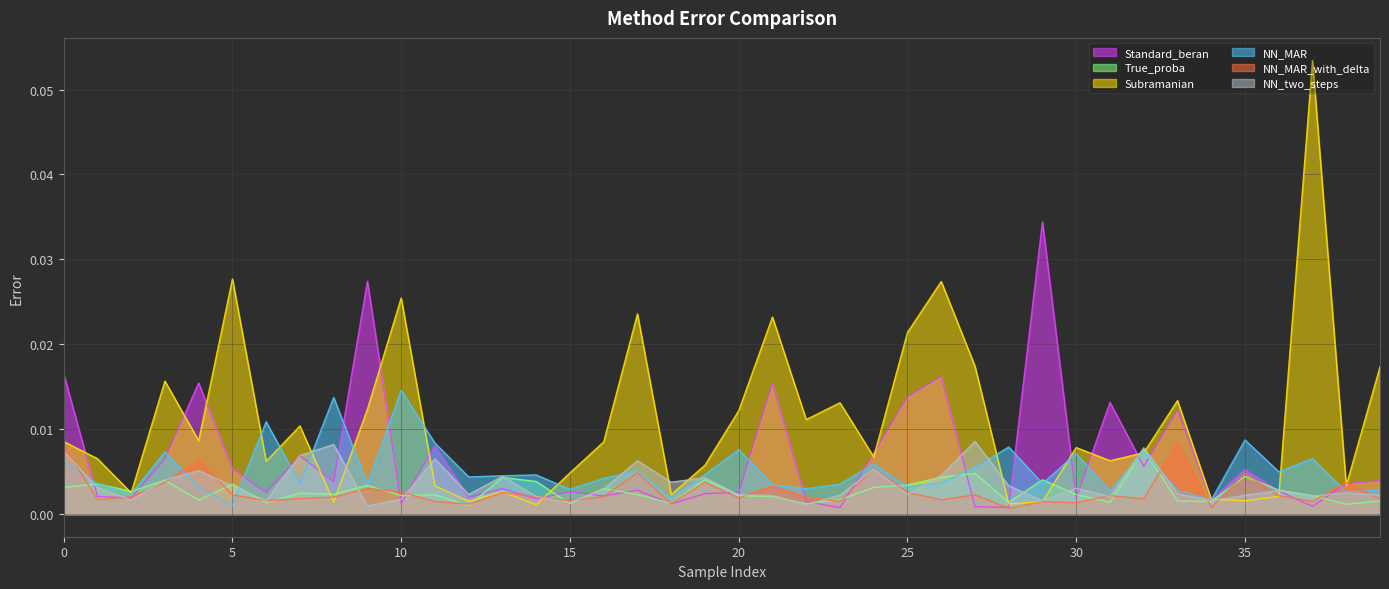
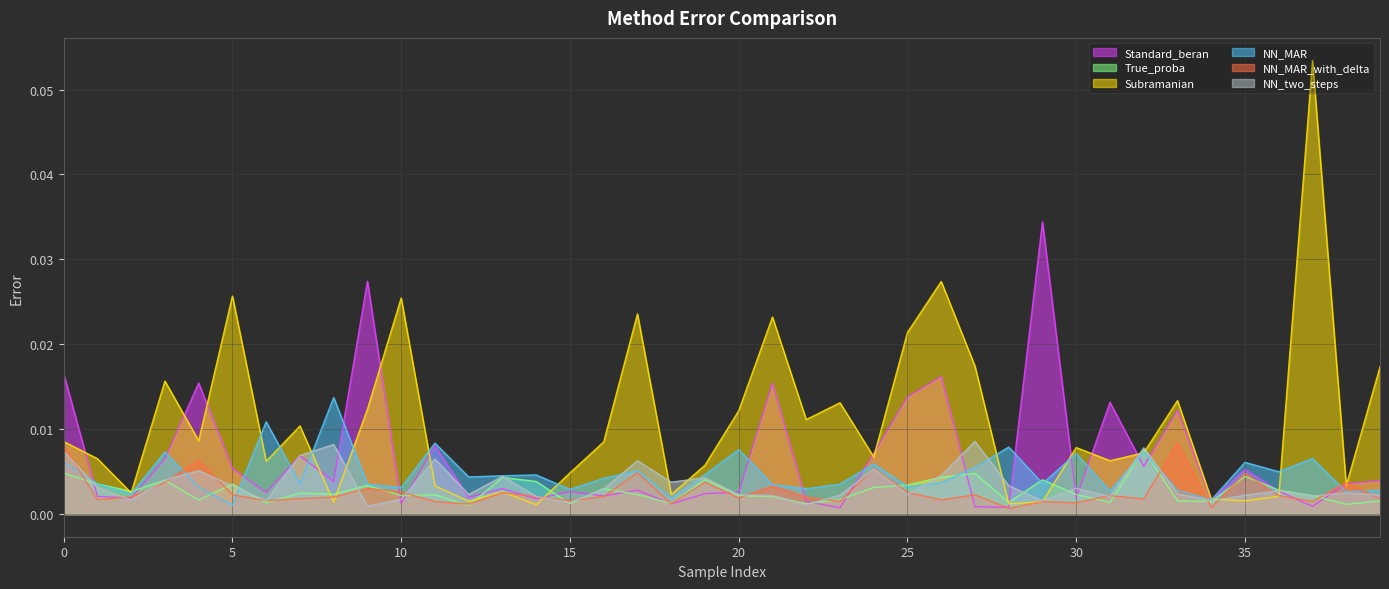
  {
    "Standard_beran": {
      "0": 0.017,
      "5": 0.005,
      "10": 0.001,
      "25": 0.014,
      "30": 0.002,
      "35": 0.005
    },
    "True_proba": {
-     "0": 0.003,
+     "0": 0.005,
      "10": 0.002,
      "30": 0.002,
      "35": 0.004
    },
    "Subramanian": {
      "0": 0.009,
-     "5": 0.028,
+     "5": 0.026,
      "10": 0.025,
      "15": 0.005,
      "20": 0.012,
      "25": 0.021,
      "30": 0.008,
      "35": 0.002
    },
    "NN_MAR": {
      "0": 0.006,
      "5": 0.001,
-     "10": 0.015,
+     "10": 0.003,
      "20": 0.008,
      "30": 0.007,
-     "35": 0.009
+     "35": 0.006
    },
    "NN_MAR_with_delta": {
      "0": 0.008,
      "5": 0.002,
      "10": 0.003,
      "30": 0.001,
      "35": 0.005
    },
    "NN_two_steps": {
      "0": 0.007,
      "10": 0.002,
      "30": 0.003,
      "35": 0.002
    }
  }
